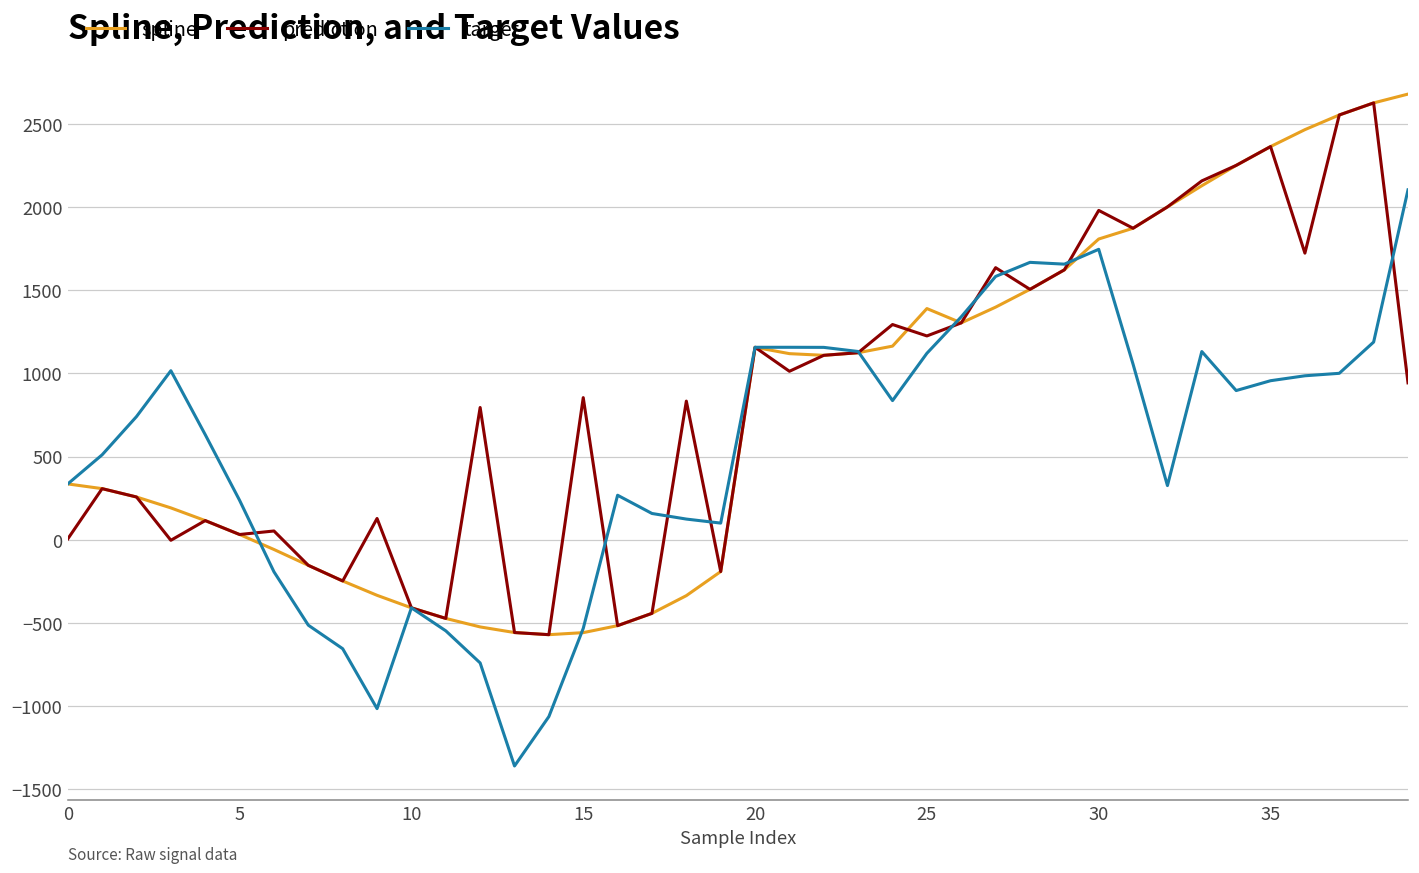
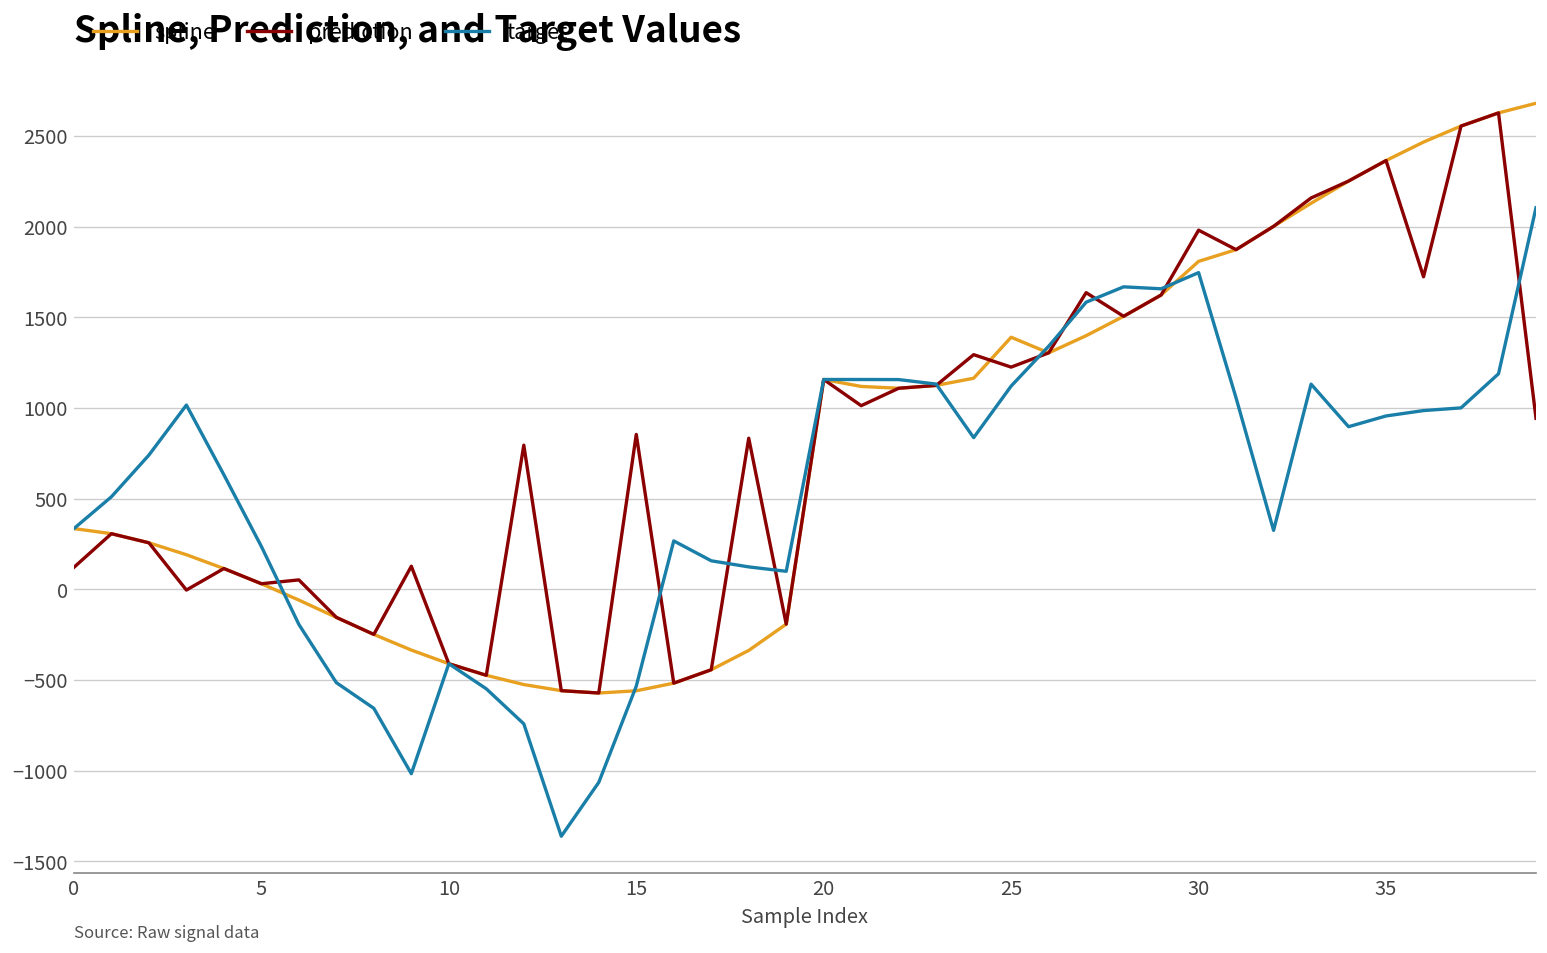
  {
    "spline": {
      "15": -560,
      "25": 1390,
      "30": 1810
    },
    "prediction": {
-     "0": 0,
+     "0": 120,
      "15": 850,
      "25": 1230,
      "30": 1980
    },
    "target": {
      "5": 240,
      "15": -530,
      "25": 1120,
      "30": 1750,
      "35": 960
    }
  }
